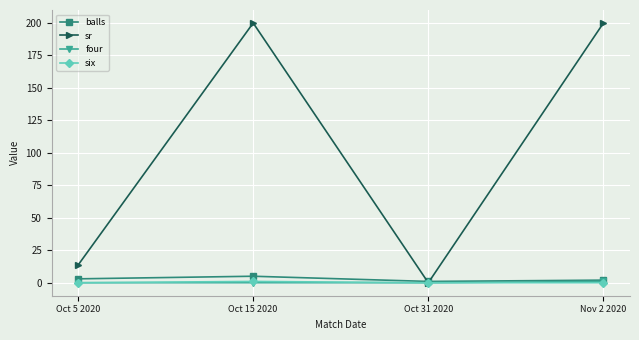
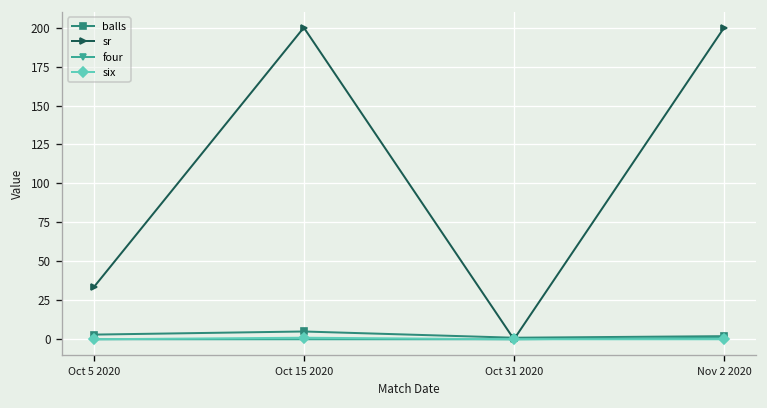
  {
    "sr": {
-     "Oct 5 2020": 14,
+     "Oct 5 2020": 33,
      "Oct 15 2020": 200,
      "Nov 2 2020": 200
    }
  }
